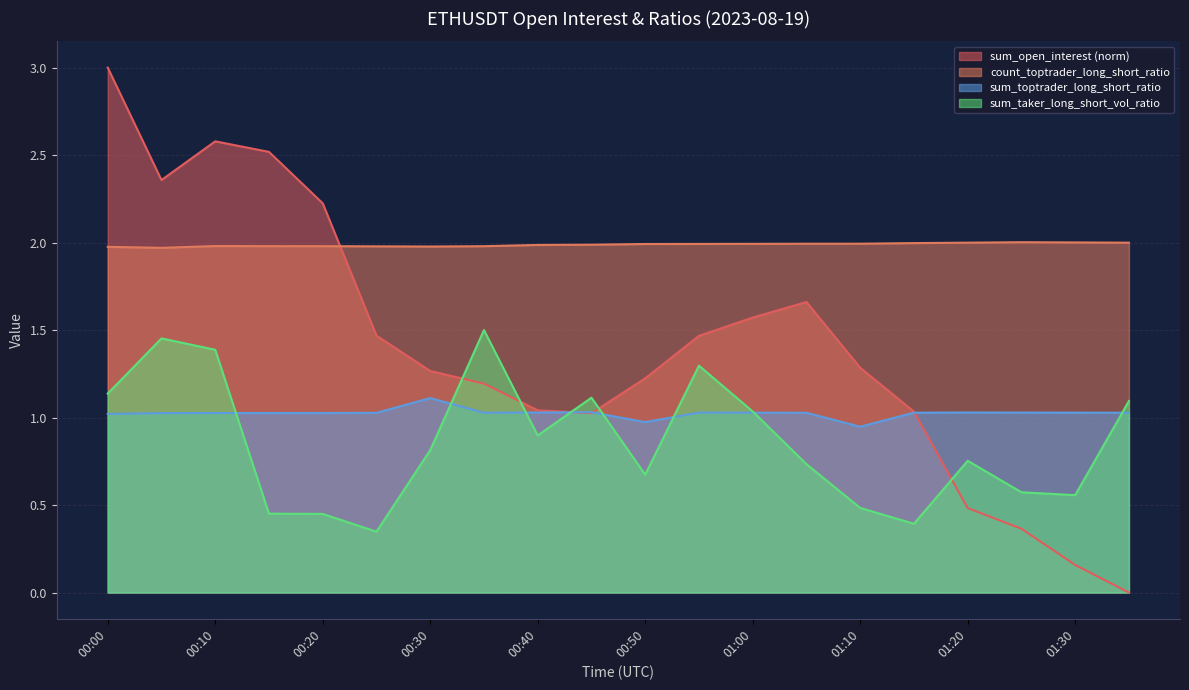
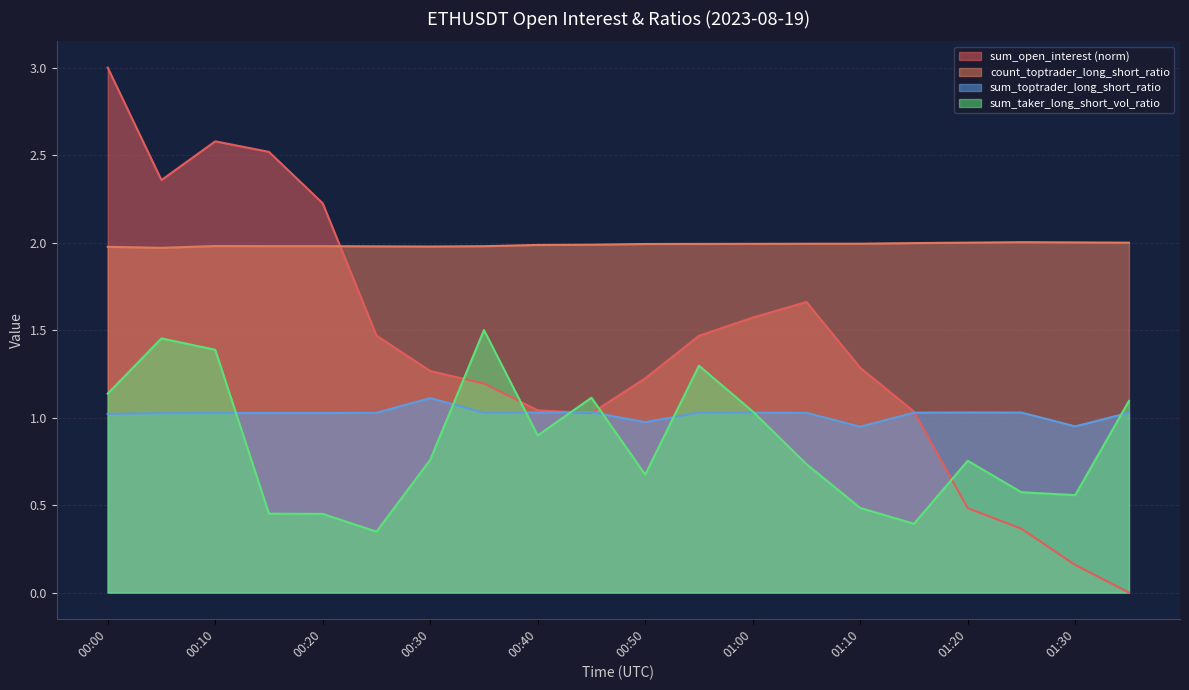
  {
    "sum_toptrader_long_short_ratio": {
      "00:00": 1.02,
      "00:10": 1.03,
      "00:20": 1.03,
      "00:30": 1.11,
      "00:50": 0.97,
      "01:10": 0.95,
      "01:20": 1.03,
-     "01:30": 1.03
+     "01:30": 0.95
    },
    "sum_taker_long_short_vol_ratio": {
      "00:00": 1.14,
      "00:10": 1.39,
      "00:20": 0.45,
-     "00:30": 0.81,
+     "00:30": 0.76,
      "00:40": 0.90,
      "00:50": 0.67,
      "01:10": 0.48,
      "01:20": 0.75,
      "01:30": 0.56
    }
  }
